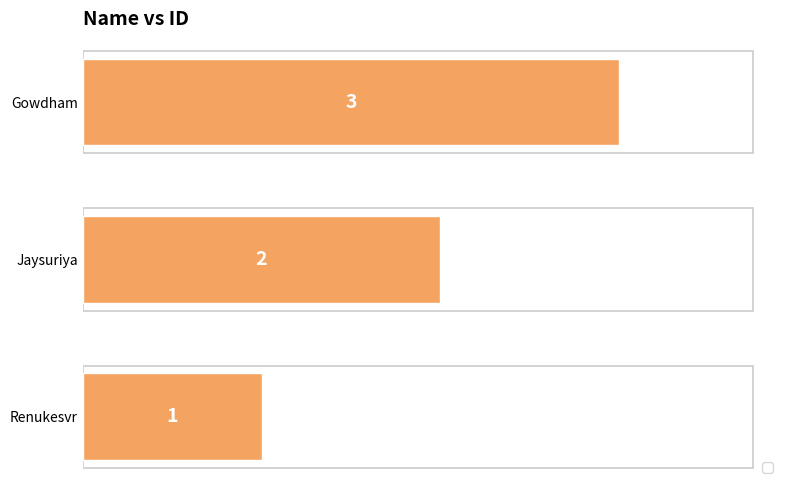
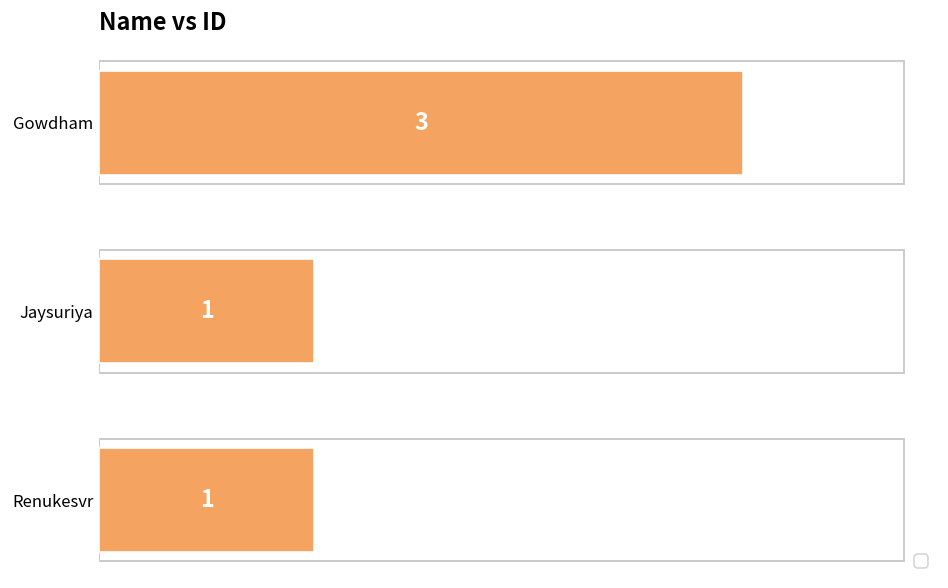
  {
    "Gowdham": 3,
-   "Jaysuriya": 2,
+   "Jaysuriya": 1,
    "Renukesvr": 1
  }
